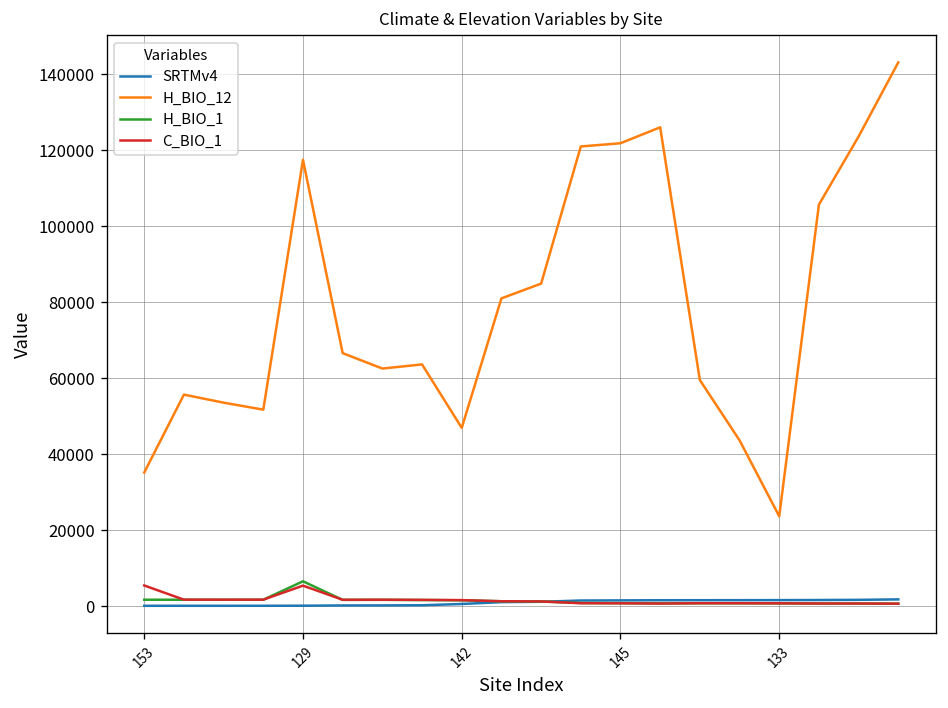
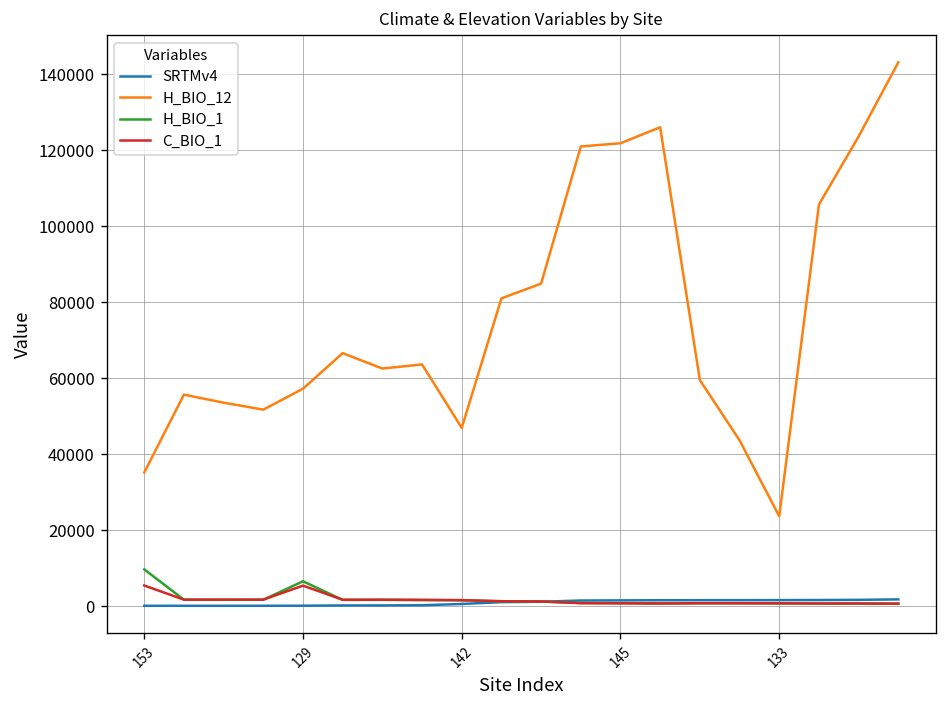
  {
    "SRTMv4": {
      "153": 0,
      "129": 0,
      "142": 1000,
      "133": 2000
    },
    "H_BIO_12": {
      "153": 35000,
-     "129": 118000,
+     "129": 57000,
      "142": 47000,
      "145": 122000,
      "133": 24000
    },
    "H_BIO_1": {
-     "153": 2000,
+     "153": 10000,
      "129": 7000
    },
    "C_BIO_1": {
      "153": 5000,
      "129": 5000
    }
  }
